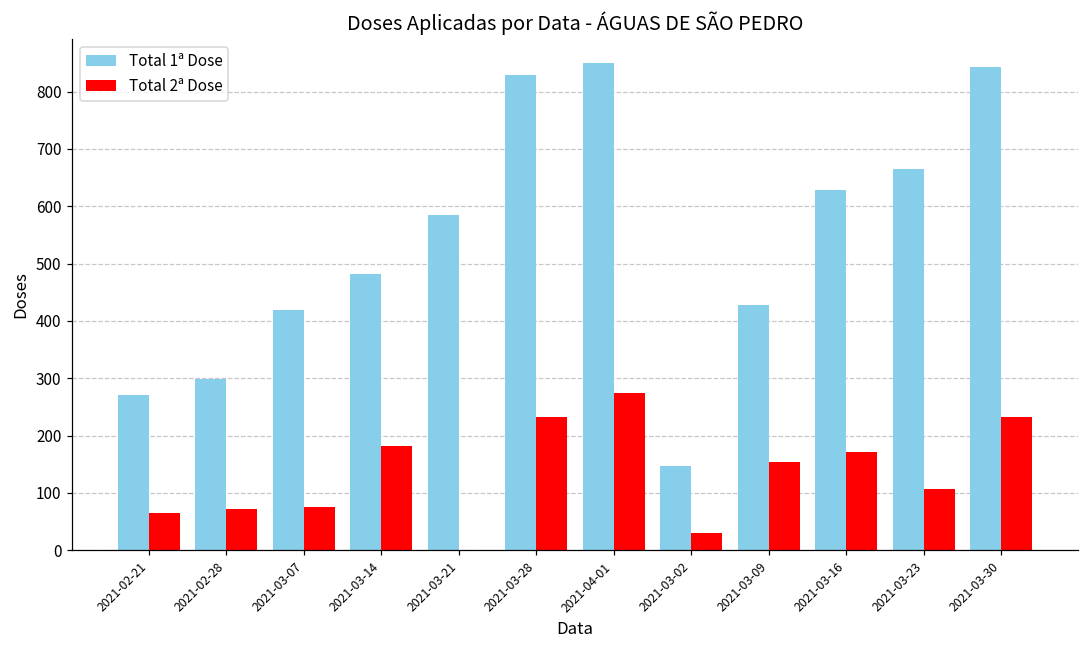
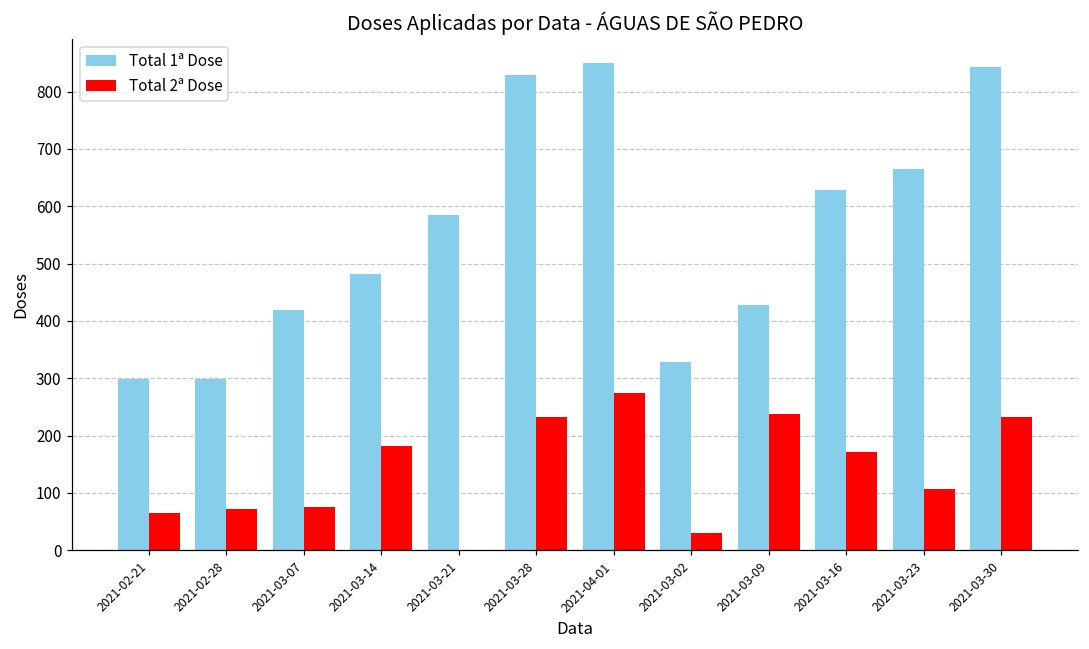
  {
    "Total 1ª Dose": {
-     "2021-02-21": 270,
+     "2021-02-21": 300,
      "2021-02-28": 300,
      "2021-03-07": 420,
      "2021-03-14": 480,
      "2021-03-21": 590,
      "2021-03-28": 830,
      "2021-04-01": 850,
-     "2021-03-02": 150,
+     "2021-03-02": 330,
      "2021-03-09": 430,
      "2021-03-16": 630,
      "2021-03-23": 670,
      "2021-03-30": 840
    },
    "Total 2ª Dose": {
      "2021-02-21": 60,
      "2021-02-28": 70,
      "2021-03-07": 80,
      "2021-03-14": 180,
      "2021-03-21": 0,
      "2021-03-28": 230,
      "2021-04-01": 280,
      "2021-03-02": 30,
-     "2021-03-09": 150,
+     "2021-03-09": 240,
      "2021-03-16": 170,
      "2021-03-23": 110,
      "2021-03-30": 230
    }
  }
